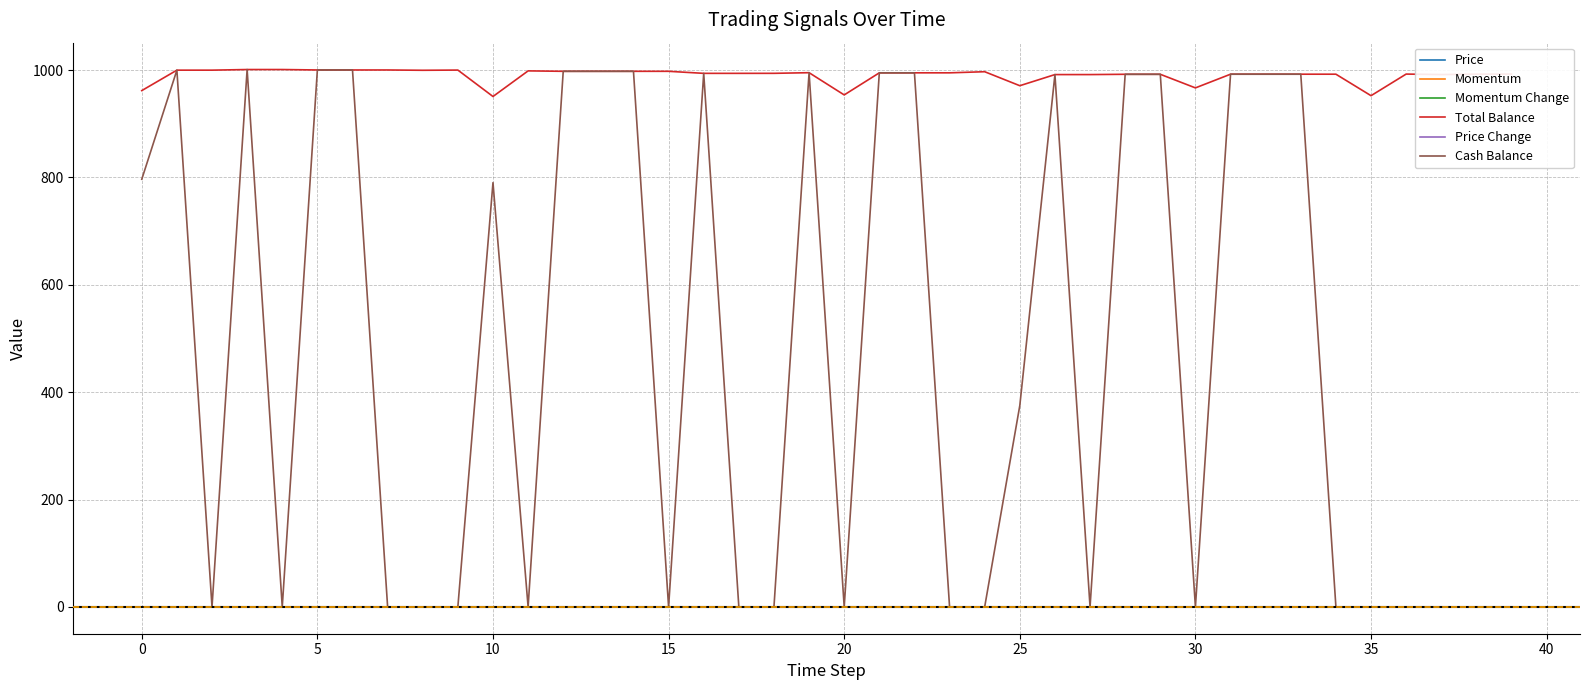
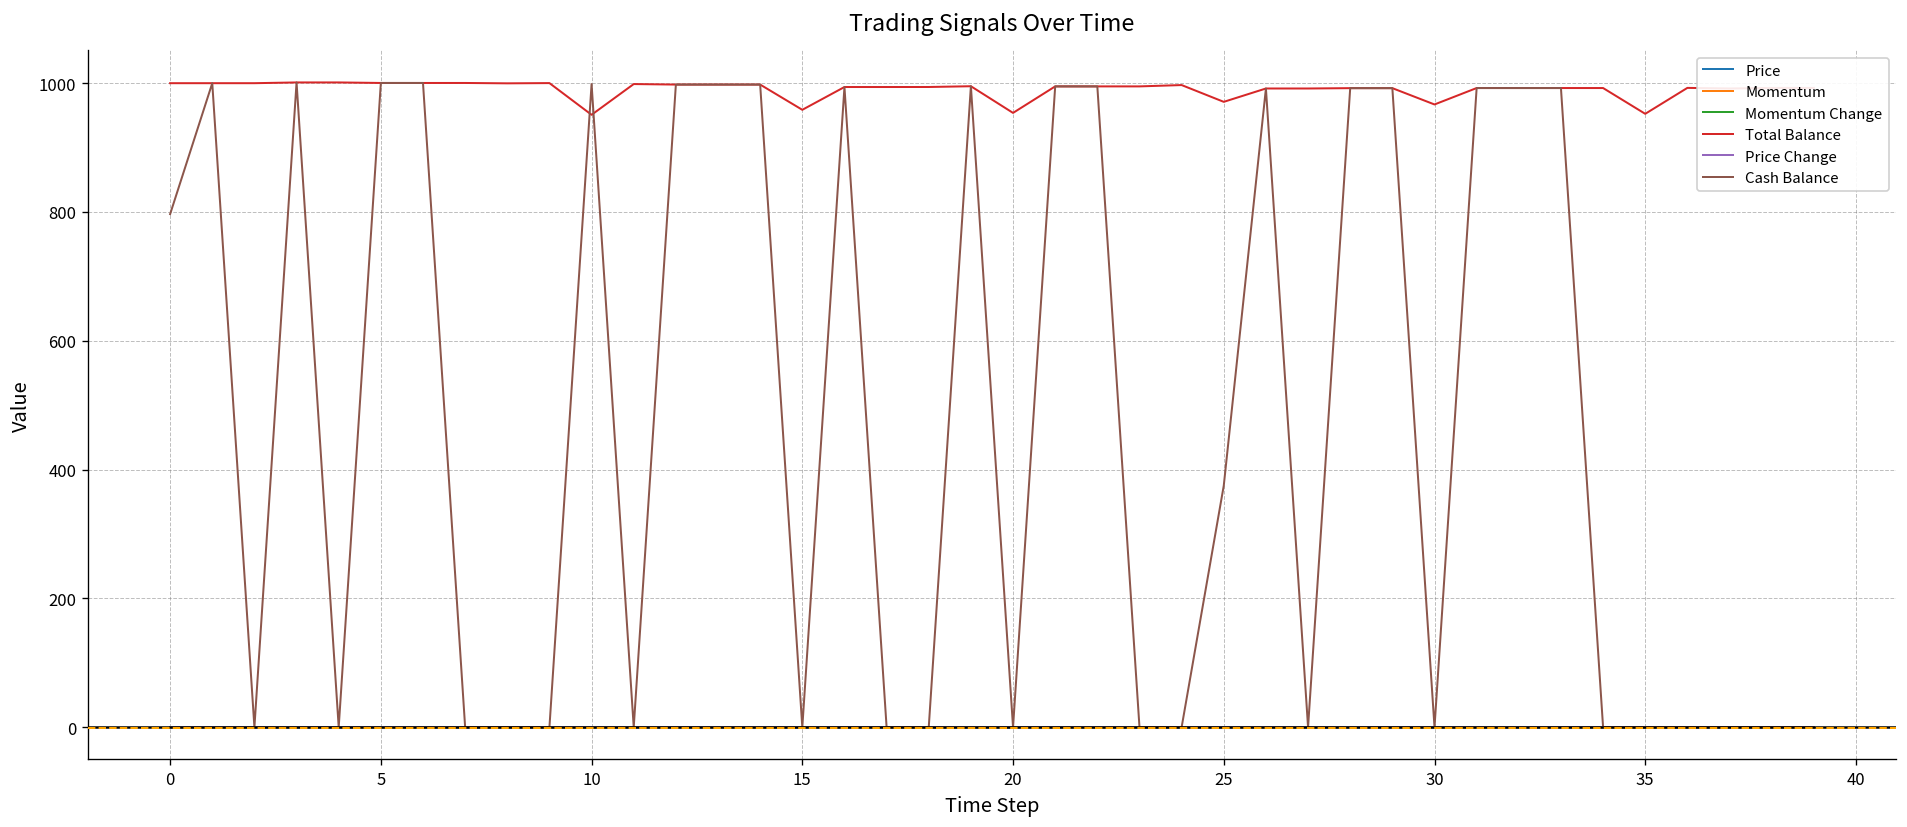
  {
    "Price Change": {
      "0": 0,
      "5": 0,
      "10": 0,
      "25": 0
    },
    "Total Balance": {
-     "0": 960,
+     "0": 1000,
      "10": 950,
-     "15": 1000,
+     "15": 960,
      "20": 950,
      "25": 970,
      "30": 970,
      "35": 950
    },
    "Cash Balance": {
      "0": 800,
-     "10": 790,
+     "10": 1000,
      "25": 380
    }
  }
